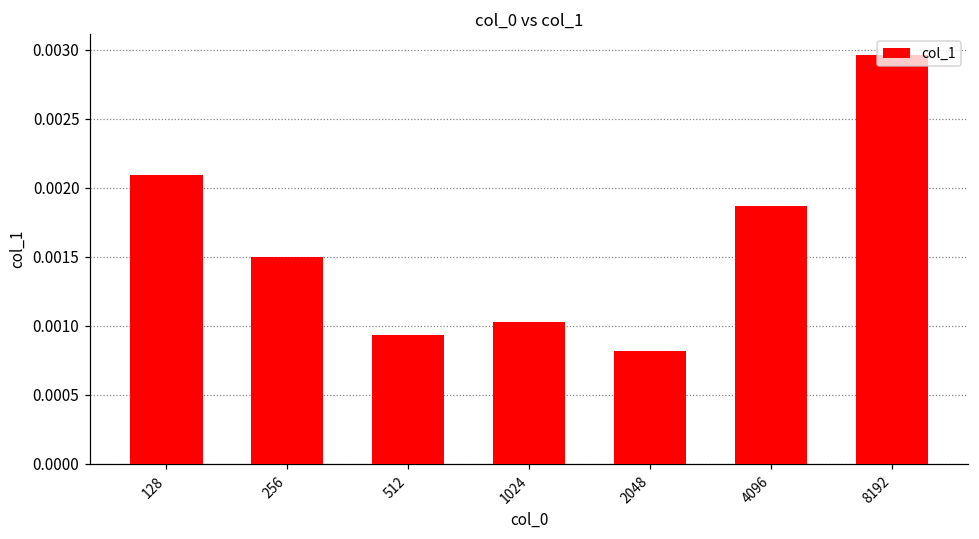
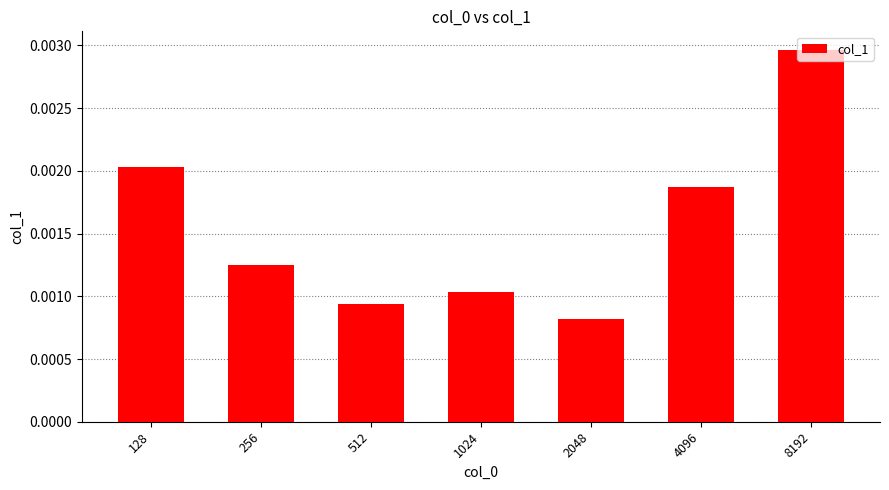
  {
-   "128": 0.00209,
-   "256": 0.00150,
+   "128": 0.00203,
+   "256": 0.00125,
    "512": 0.00094,
    "1024": 0.00103,
    "2048": 0.00082,
    "4096": 0.00187
  }
